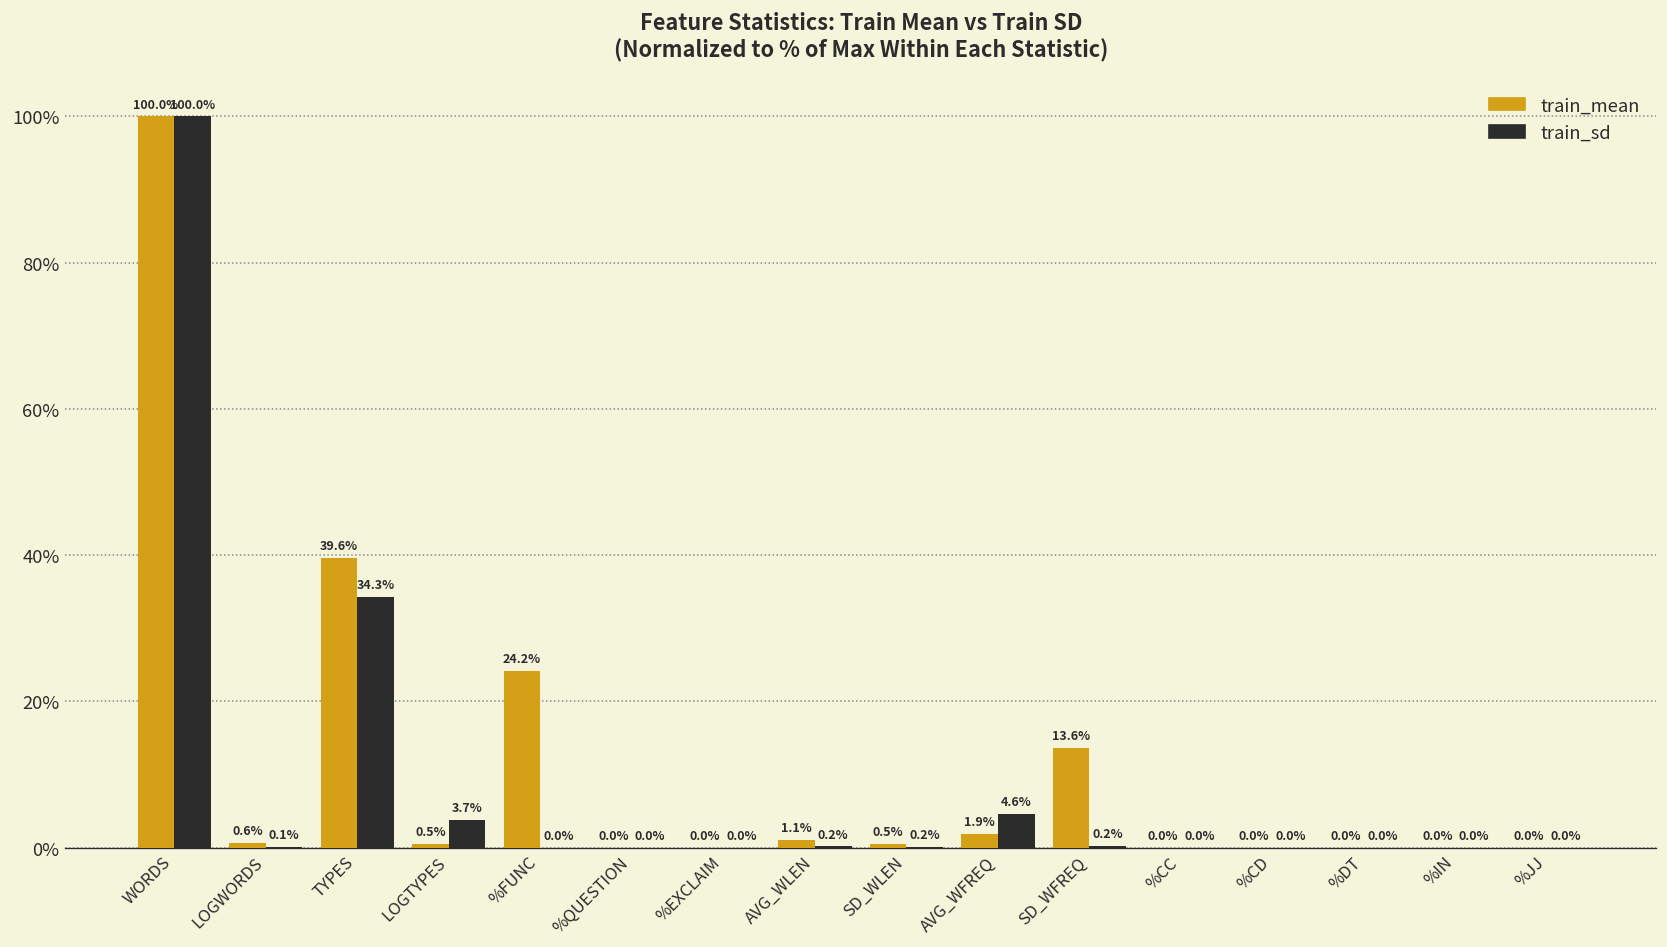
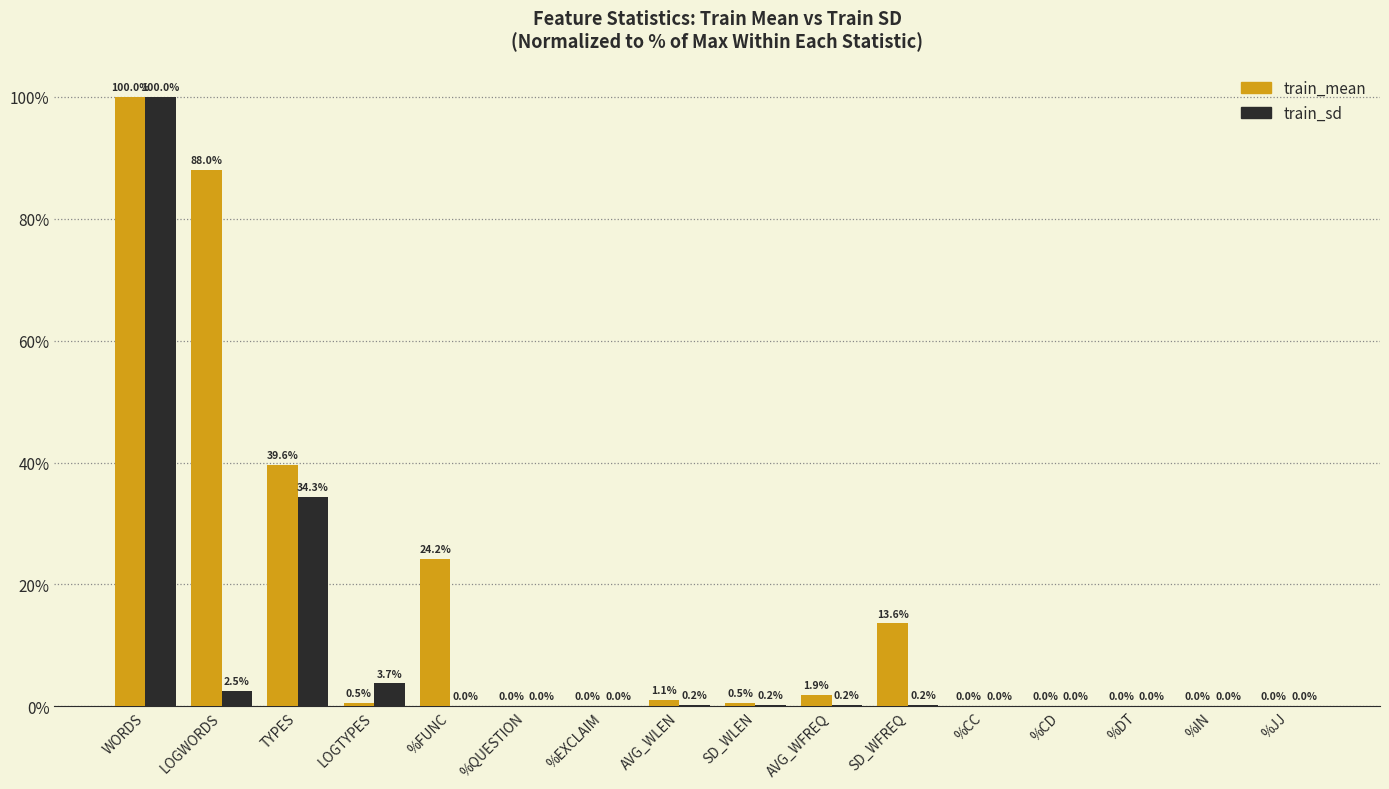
  {
    "train_mean": {
-     "LOGWORDS": "0.6%",
+     "LOGWORDS": "88.0%",
      "TYPES": "39.6%",
      "LOGTYPES": "0.5%",
      "%FUNC": "24.2%",
      "%QUESTION": "0.0%",
      "%EXCLAIM": "0.0%",
      "AVG_WLEN": "1.1%",
      "SD_WLEN": "0.5%",
      "AVG_WFREQ": "1.9%",
      "SD_WFREQ": "13.6%",
      "%CC": "0.0%",
      "%CD": "0.0%",
      "%DT": "0.0%",
      "%IN": "0.0%",
      "%JJ": "0.0%"
    },
    "train_sd": {
-     "LOGWORDS": "0.1%",
+     "LOGWORDS": "2.5%",
      "TYPES": "34.3%",
      "LOGTYPES": "3.7%",
      "%FUNC": "0.0%",
      "%QUESTION": "0.0%",
      "%EXCLAIM": "0.0%",
      "AVG_WLEN": "0.2%",
      "SD_WLEN": "0.2%",
-     "AVG_WFREQ": "4.6%",
+     "AVG_WFREQ": "0.2%",
      "SD_WFREQ": "0.2%",
      "%CC": "0.0%",
      "%CD": "0.0%",
      "%DT": "0.0%",
      "%IN": "0.0%",
      "%JJ": "0.0%"
    }
  }
